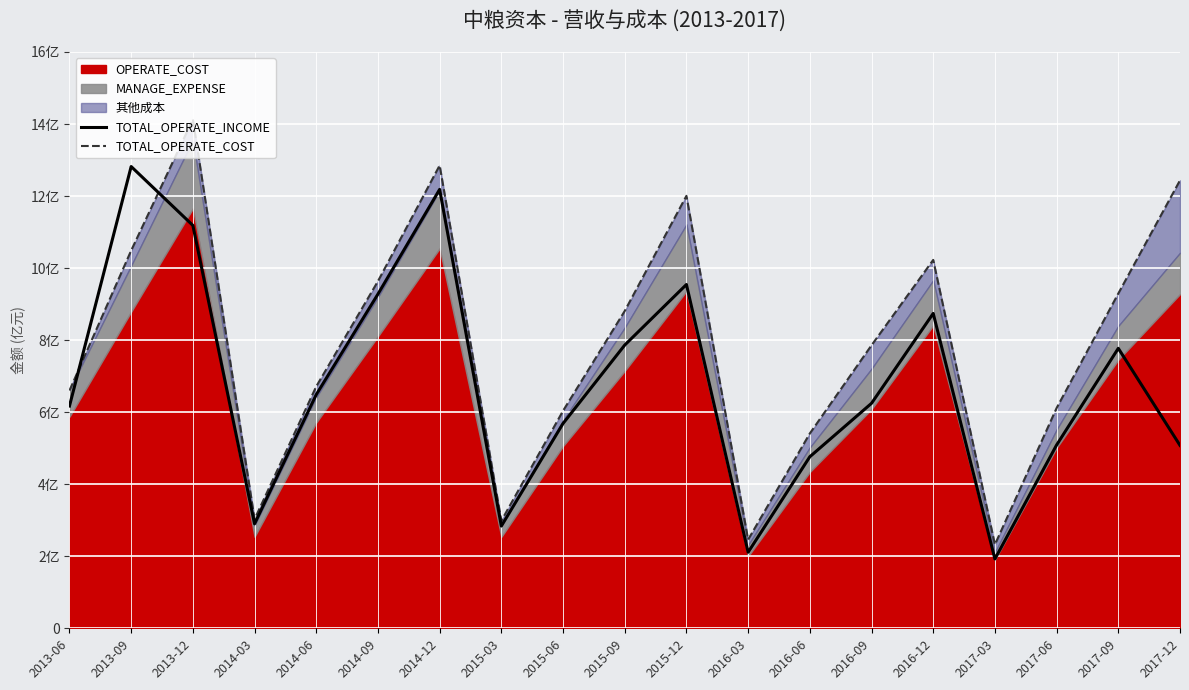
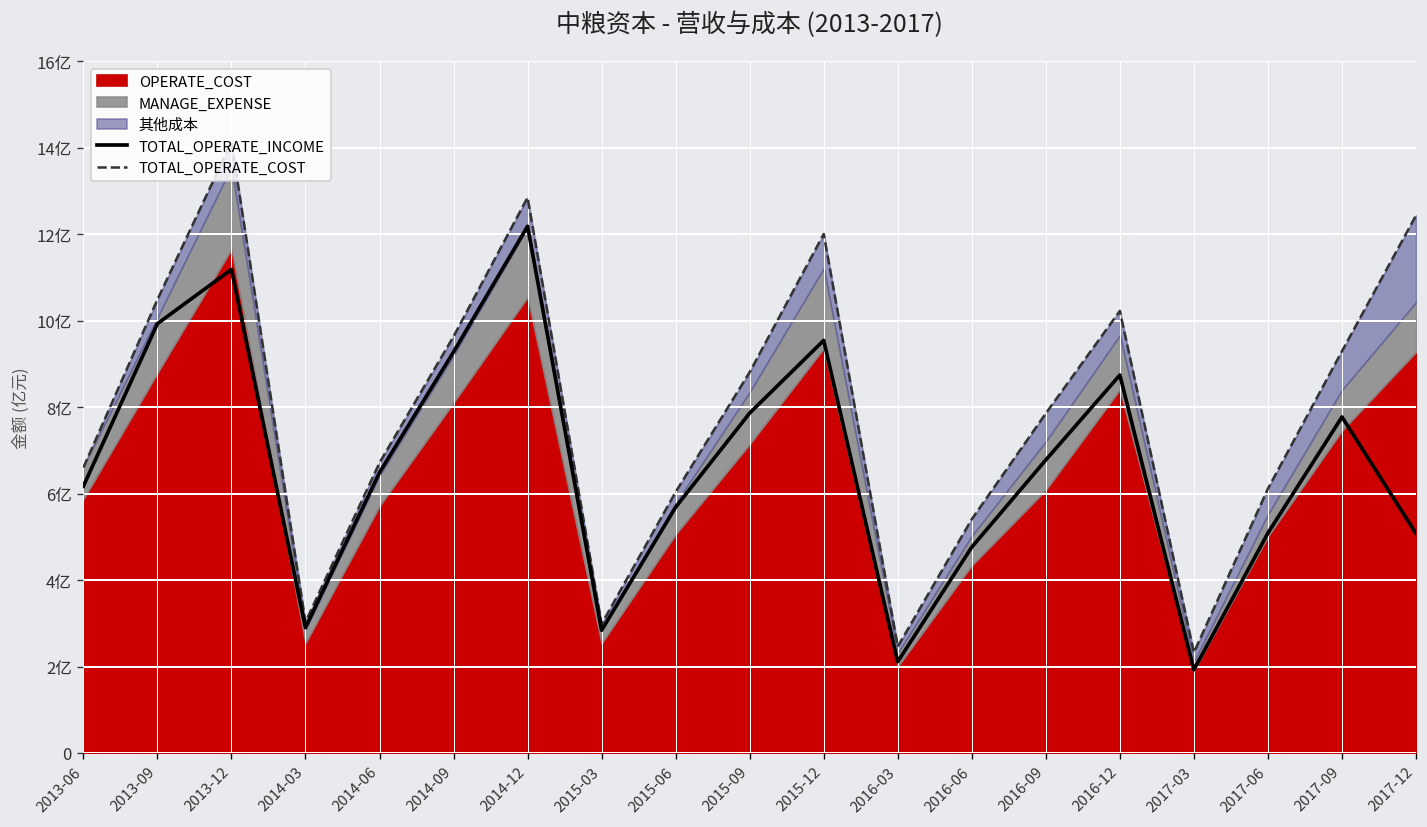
  {
    "TOTAL_OPERATE_INCOME": {
      "2013-06": "6.2亿",
-     "2013-09": "12.8亿",
+     "2013-09": "9.9亿",
      "2013-12": "11.2亿",
      "2014-06": "6.5亿",
      "2014-09": "9.3亿",
      "2015-06": "5.7亿",
      "2015-09": "7.9亿",
      "2015-12": "9.5亿",
      "2016-03": "2.1亿",
      "2016-06": "4.8亿",
-     "2016-09": "6.2亿",
+     "2016-09": "6.8亿",
      "2016-12": "8.7亿",
      "2017-06": "5.1亿",
      "2017-09": "7.8亿",
      "2017-12": "5.1亿"
    },
    "OPERATE_COST": {
      "2013-06": "5.9亿",
      "2013-09": "8.8亿",
      "2013-12": "11.7亿",
      "2014-03": "2.5亿",
      "2014-06": "5.7亿",
      "2014-09": "8.1亿",
      "2014-12": "10.5亿",
      "2015-03": "2.5亿",
      "2015-06": "5.1亿",
      "2015-09": "7.1亿",
      "2015-12": "9.4亿",
      "2016-03": "2.0亿",
      "2016-06": "4.3亿",
      "2016-09": "6.1亿",
      "2016-12": "8.4亿",
      "2017-06": "5.0亿",
      "2017-09": "7.5亿",
      "2017-12": "9.3亿"
    }
  }
